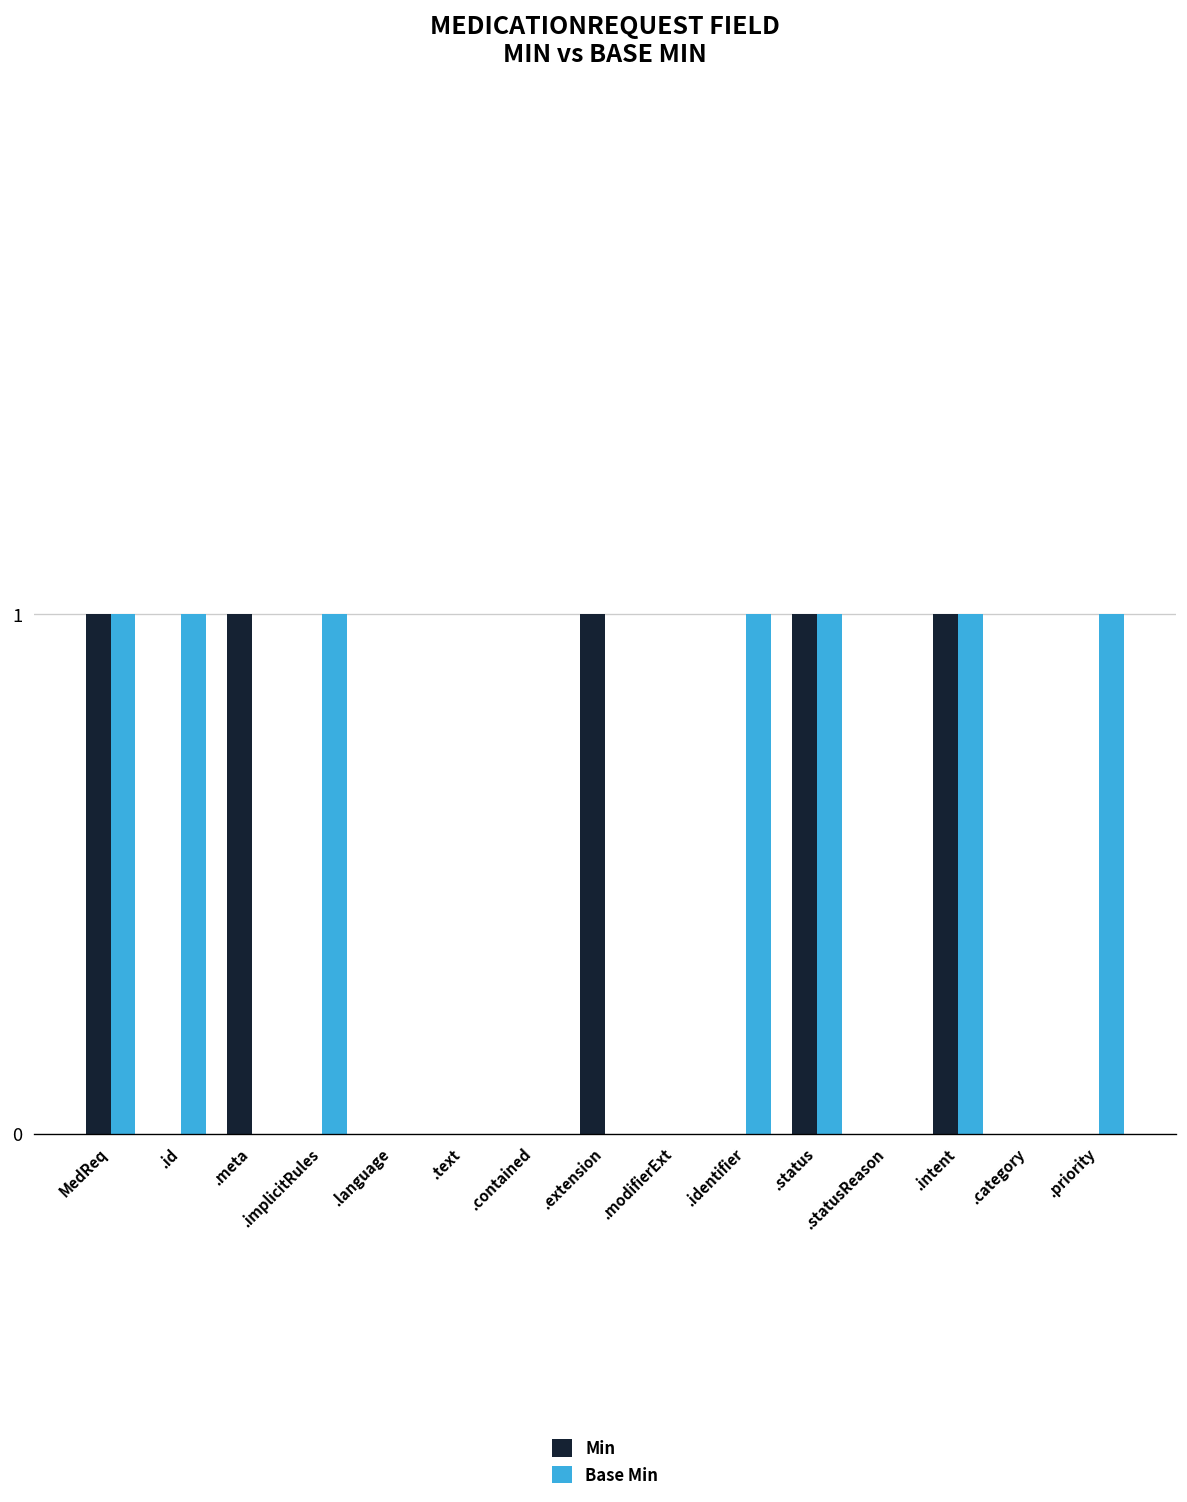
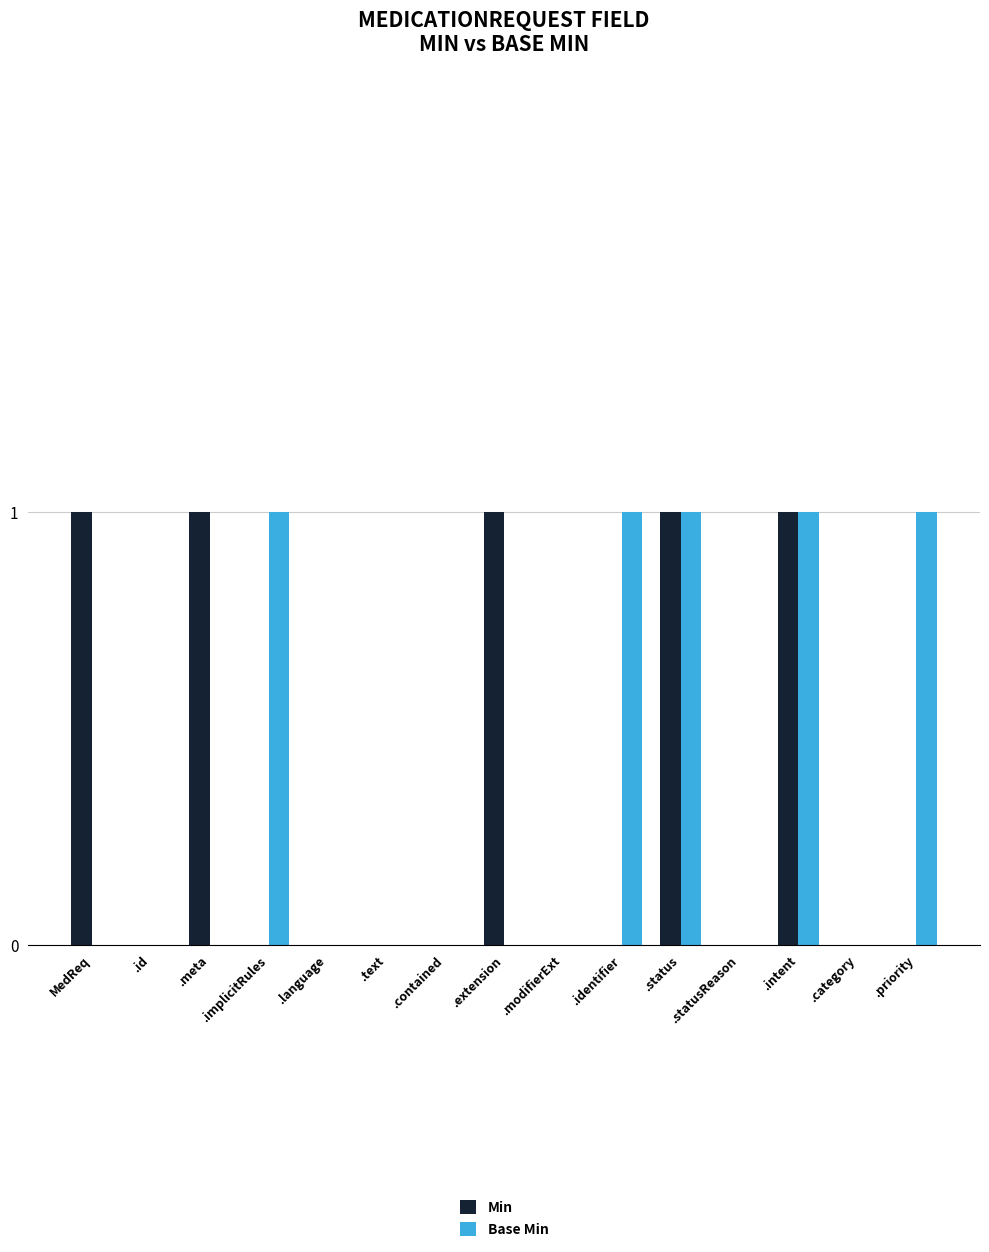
  {
    "Min": {
      "MedReq": 1,
      ".id": 0,
      ".meta": 1,
      ".implicitRules": 0,
      ".language": 0,
      ".text": 0,
      ".contained": 0,
      ".extension": 1,
      ".modifierExt": 0,
      ".identifier": 0,
      ".status": 1,
      ".statusReason": 0,
      ".intent": 1,
      ".category": 0,
      ".priority": 0
    },
    "Base Min": {
-     "MedReq": 1,
-     ".id": 1,
+     "MedReq": 0,
+     ".id": 0,
      ".meta": 0,
      ".implicitRules": 1,
      ".language": 0,
      ".text": 0,
      ".contained": 0,
      ".extension": 0,
      ".modifierExt": 0,
      ".identifier": 1,
      ".status": 1,
      ".statusReason": 0,
      ".intent": 1,
      ".category": 0,
      ".priority": 1
    }
  }
